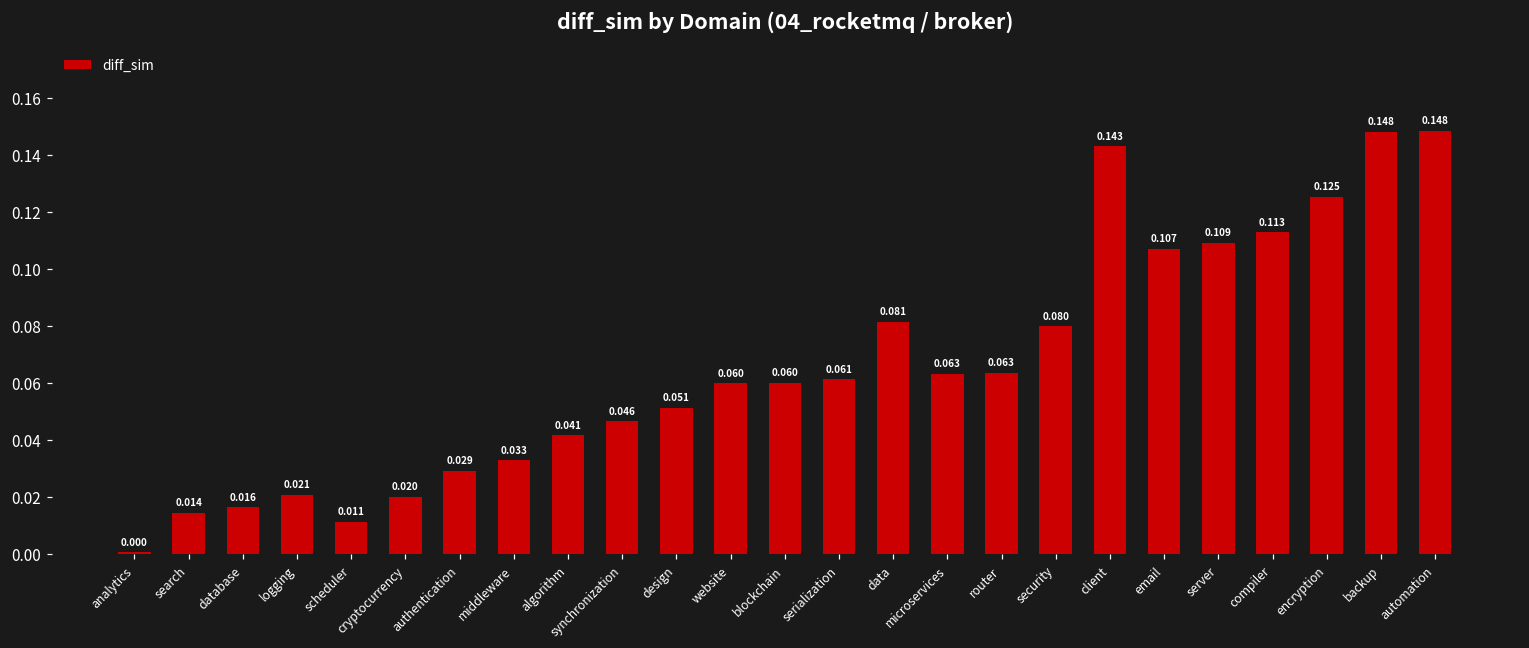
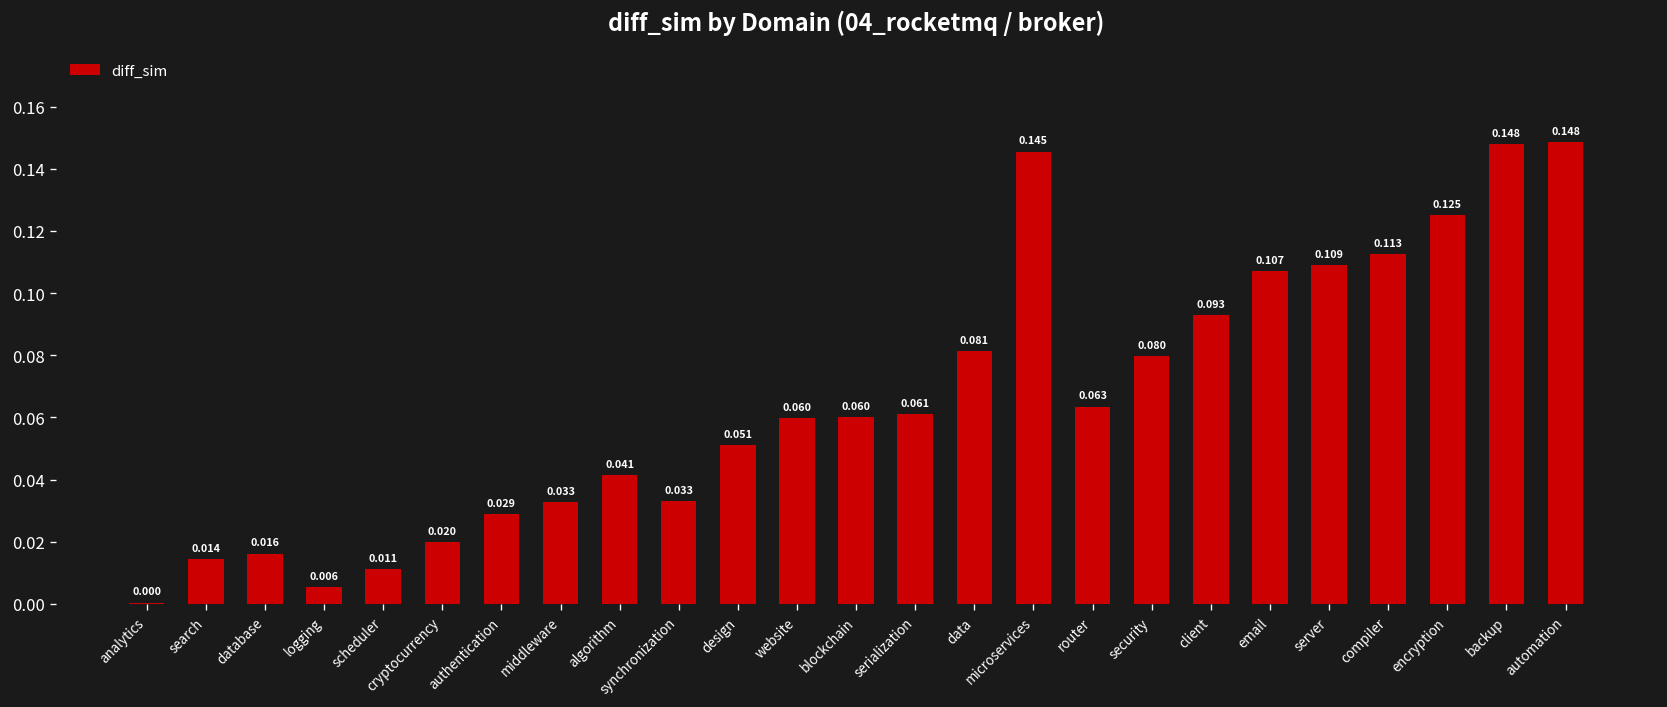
  {
    "analytics": 0.000,
    "search": 0.014,
    "database": 0.016,
-   "logging": 0.021,
+   "logging": 0.006,
    "scheduler": 0.011,
    "cryptocurrency": 0.020,
    "authentication": 0.029,
    "middleware": 0.033,
    "algorithm": 0.041,
-   "synchronization": 0.046,
+   "synchronization": 0.033,
    "design": 0.051,
    "website": 0.060,
    "blockchain": 0.060,
    "serialization": 0.061,
    "data": 0.081,
-   "microservices": 0.063,
+   "microservices": 0.145,
    "router": 0.063,
    "security": 0.080,
-   "client": 0.143,
+   "client": 0.093,
    "email": 0.107,
    "server": 0.109,
    "compiler": 0.113,
    "encryption": 0.125,
    "backup": 0.148,
    "automation": 0.148
  }
